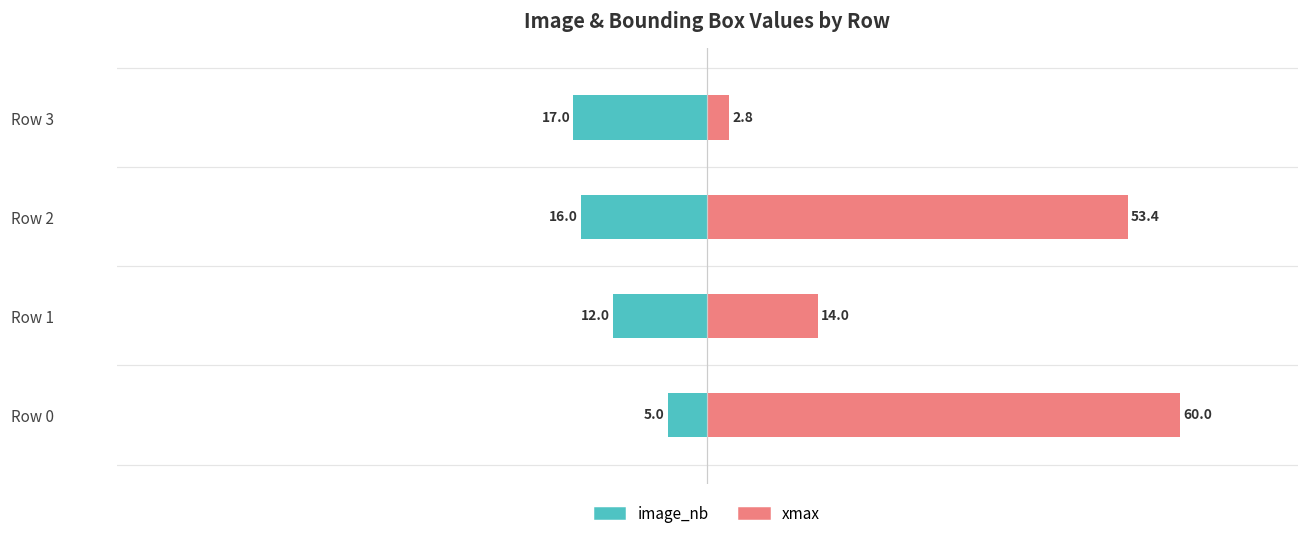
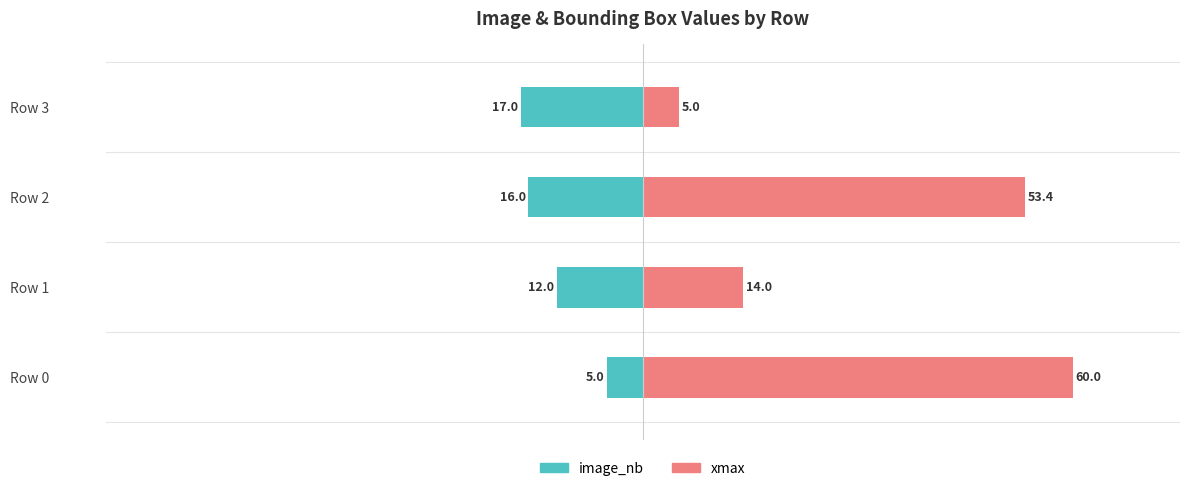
  {
    "xmax": {
-     "Row 3": 2.8,
+     "Row 3": 5.0,
      "Row 2": 53.4,
      "Row 1": 14.0,
      "Row 0": 60.0
    }
  }
